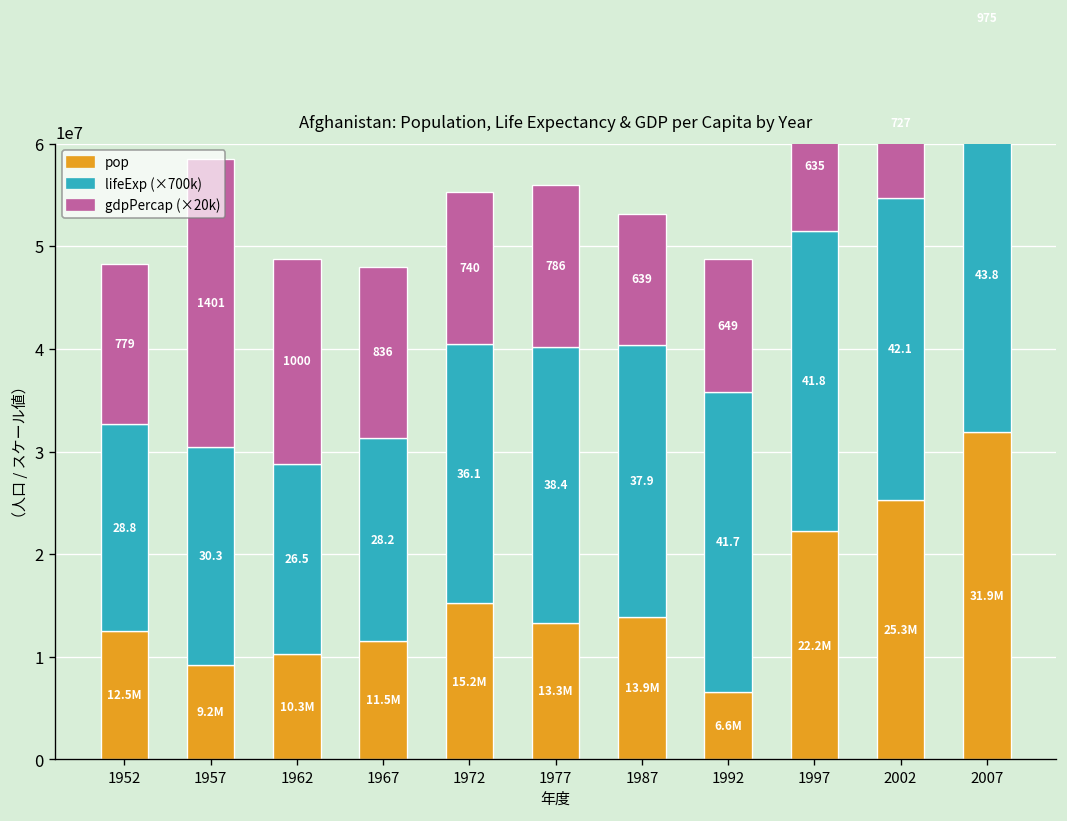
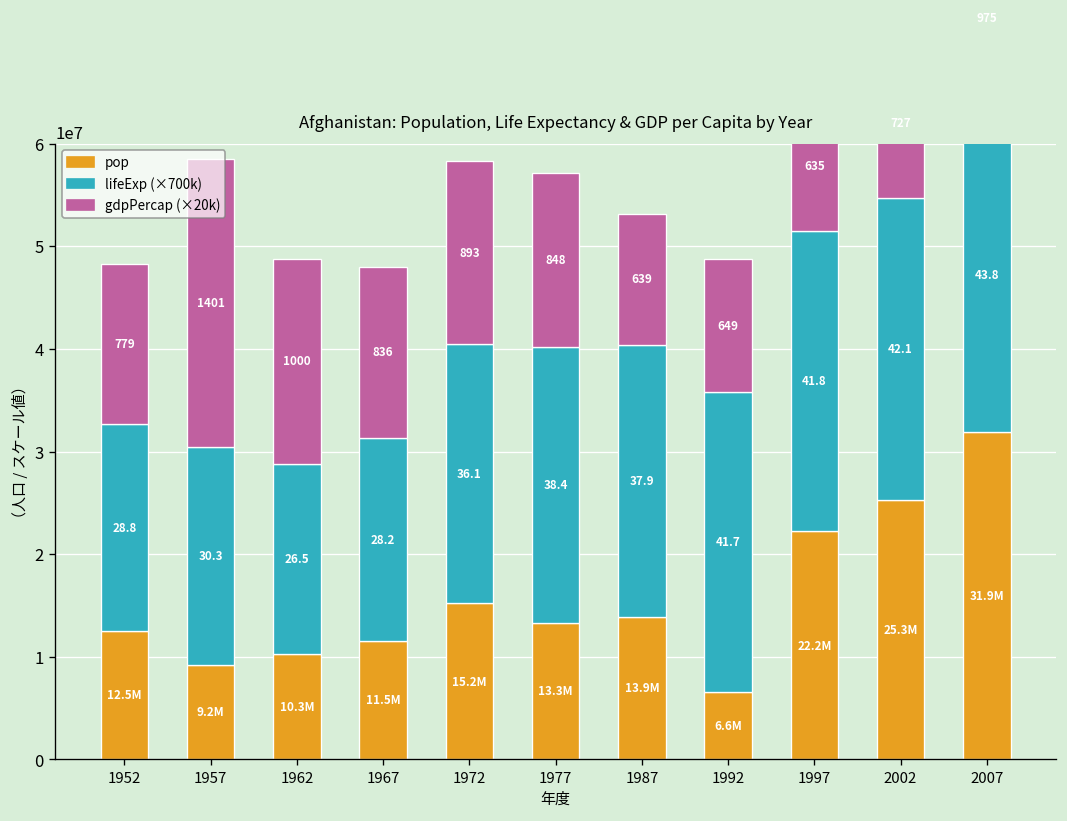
  {
    "pop": {
      "1952": "12.5M",
      "1957": "9.2M",
      "1962": "10.3M",
      "1967": "11.5M",
      "1972": "15.2M",
      "1977": "13.3M",
      "1987": "13.9M",
      "1992": "6.6M",
      "1997": "22.2M",
      "2002": "25.3M",
      "2007": "31.9M"
    },
    "gdpPercap (×20k)": {
-     "1972": "740",
-     "1977": "786"
+     "1972": "893",
+     "1977": "848"
    }
  }
